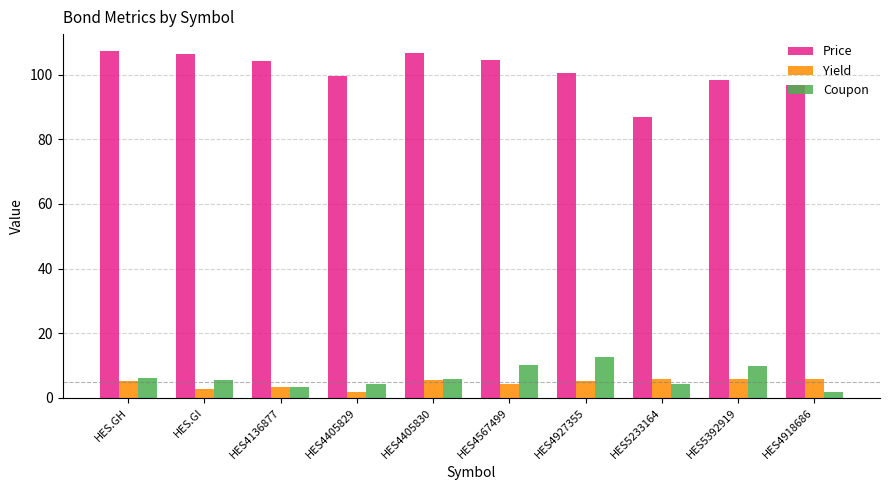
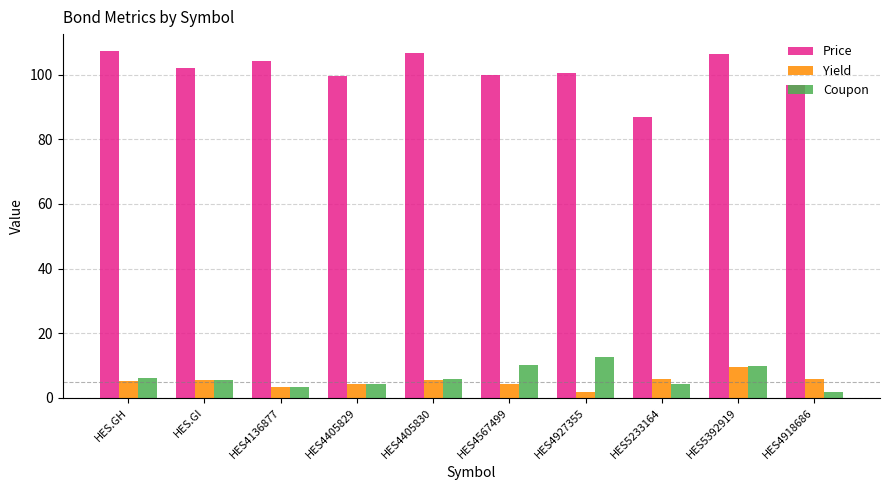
  {
    "Price": {
      "HES.GH": 107,
-     "HES.GI": 107,
+     "HES.GI": 102,
      "HES4136877": 104,
      "HES4405829": 100,
      "HES4405830": 107,
-     "HES4567499": 105,
+     "HES4567499": 100,
      "HES4927355": 101,
      "HES5233164": 87,
-     "HES5392919": 98,
+     "HES5392919": 106,
      "HES4918686": 97
    },
    "Yield": {
      "HES.GH": 5,
-     "HES.GI": 3,
+     "HES.GI": 5,
      "HES4136877": 3,
-     "HES4405829": 2,
+     "HES4405829": 4,
      "HES4405830": 5,
      "HES4567499": 4,
-     "HES4927355": 5,
+     "HES4927355": 2,
      "HES5233164": 6,
-     "HES5392919": 6,
+     "HES5392919": 10,
      "HES4918686": 6
    },
    "Coupon": {
      "HES.GH": 6,
      "HES.GI": 6,
      "HES4136877": 4,
      "HES4405829": 4,
      "HES4405830": 6,
      "HES4567499": 10,
      "HES4927355": 13,
      "HES5233164": 4,
      "HES5392919": 10,
      "HES4918686": 2
    }
  }
